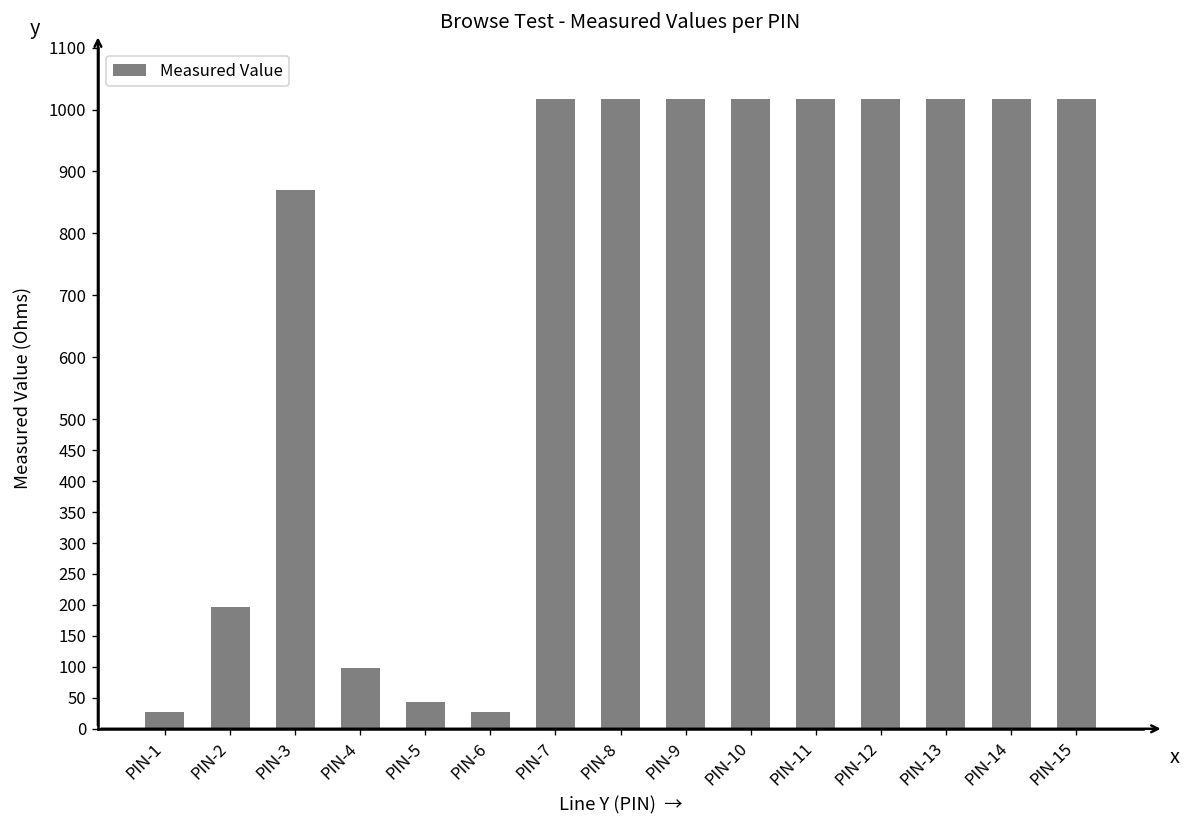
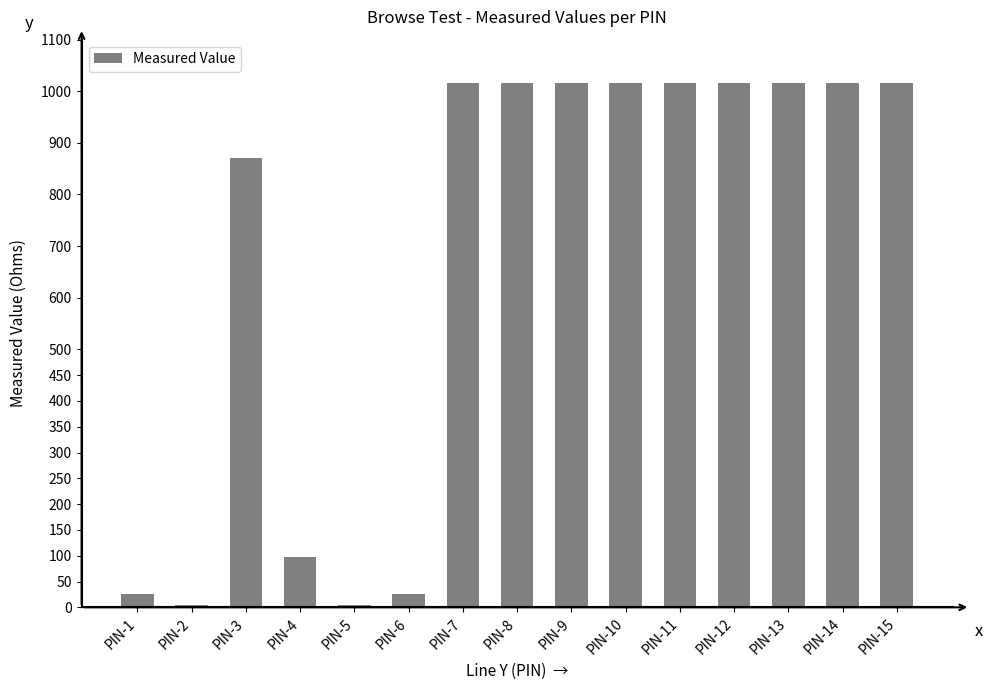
  {
    "PIN-1": 30,
-   "PIN-2": 200,
+   "PIN-2": 0,
    "PIN-3": 870,
    "PIN-4": 100,
-   "PIN-5": 40,
+   "PIN-5": 0,
    "PIN-6": 30,
    "PIN-7": 1020,
    "PIN-8": 1020,
    "PIN-9": 1020,
    "PIN-10": 1020,
    "PIN-11": 1020,
    "PIN-12": 1020,
    "PIN-13": 1020,
    "PIN-14": 1020,
    "PIN-15": 1020
  }
